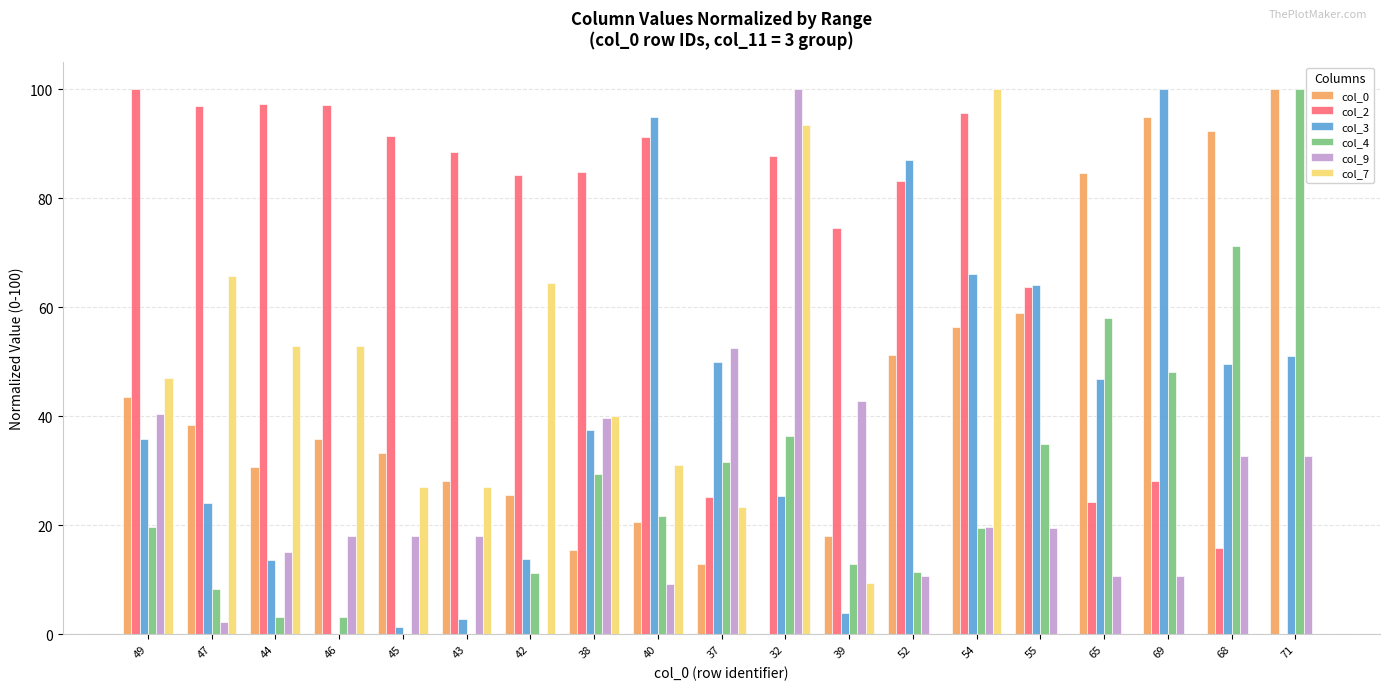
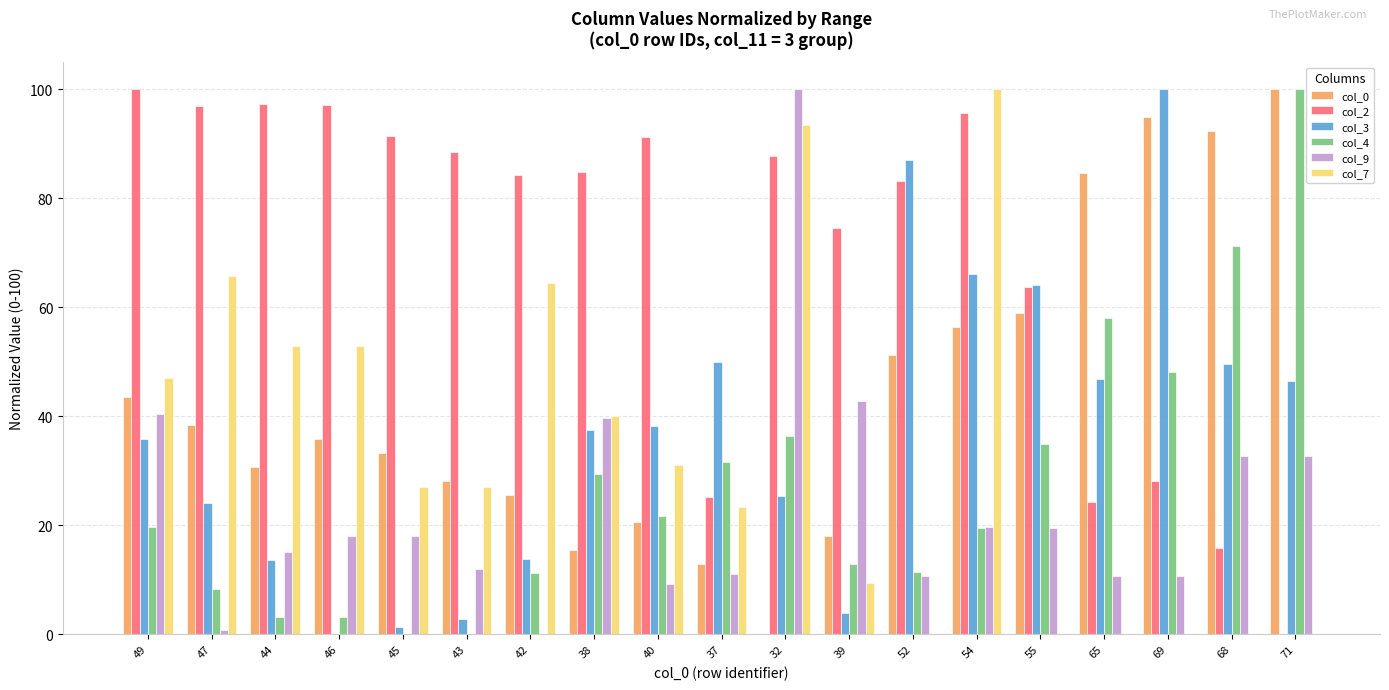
  {
    "col_2": {
      "49": 100,
      "47": 97,
      "44": 97,
      "46": 97,
      "45": 91,
      "43": 89,
      "42": 84,
      "38": 85,
      "40": 91,
      "37": 25,
      "32": 88,
      "39": 75,
      "52": 83,
      "54": 96,
      "55": 64,
      "65": 24,
      "69": 28,
      "68": 16,
      "71": 0
    },
    "col_3": {
      "49": 36,
      "47": 24,
      "44": 14,
      "46": 0,
      "45": 1,
      "43": 3,
      "42": 14,
      "38": 38,
-     "40": 95,
+     "40": 38,
      "37": 50,
      "32": 25,
      "39": 4,
      "52": 87,
      "54": 66,
      "55": 64,
      "65": 47,
      "69": 100,
      "68": 50,
-     "71": 51
+     "71": 47
    },
    "col_4": {
      "49": 20,
      "47": 8,
      "44": 3,
      "46": 3,
      "45": 0,
      "43": 0,
      "42": 11,
      "38": 29,
      "40": 22,
      "37": 32,
      "32": 36,
      "39": 13,
      "52": 11,
      "54": 19,
      "55": 35,
      "65": 58,
      "69": 48,
      "68": 71,
      "71": 100
    },
    "col_9": {
      "49": 40,
-     "47": 2,
+     "47": 1,
      "44": 15,
      "46": 18,
      "45": 18,
-     "43": 18,
+     "43": 12,
      "42": 0,
      "38": 40,
      "40": 9,
-     "37": 53,
+     "37": 11,
      "32": 100,
      "39": 43,
      "52": 11,
      "54": 20,
      "55": 19,
      "65": 11,
      "69": 11,
      "68": 33,
      "71": 33
    }
  }
